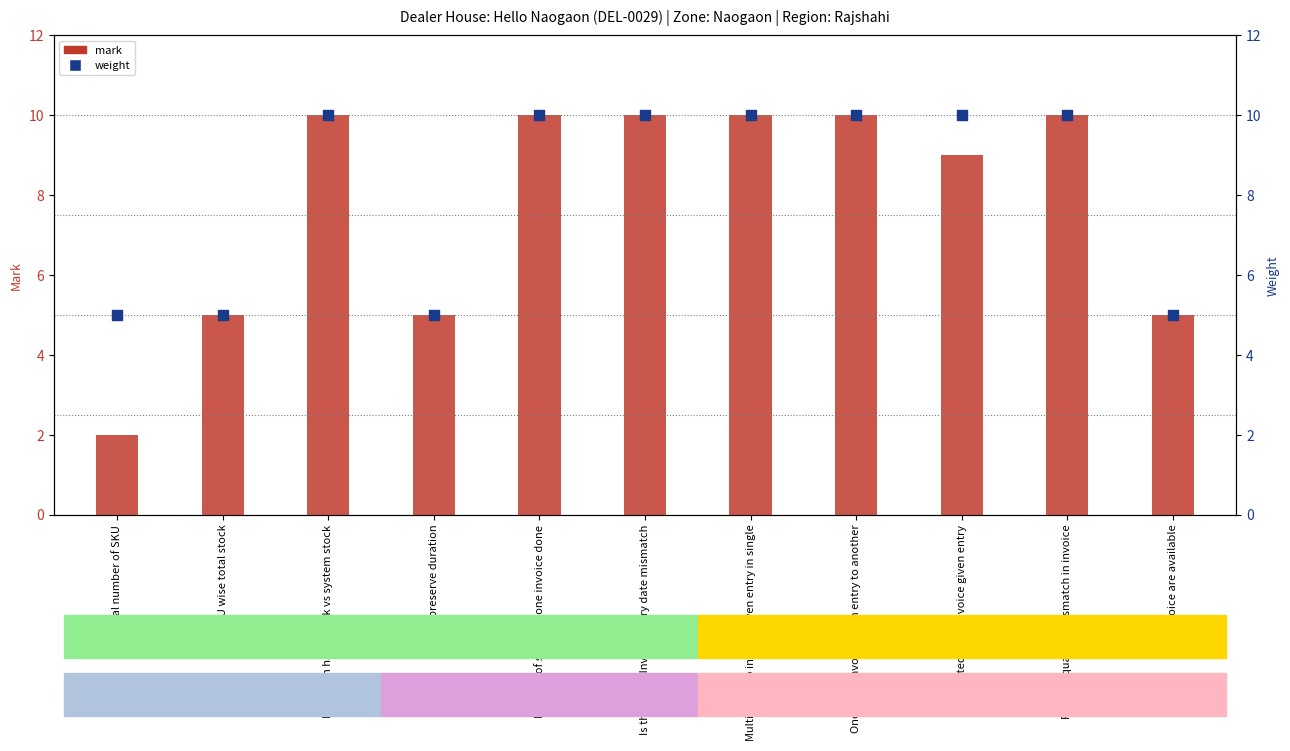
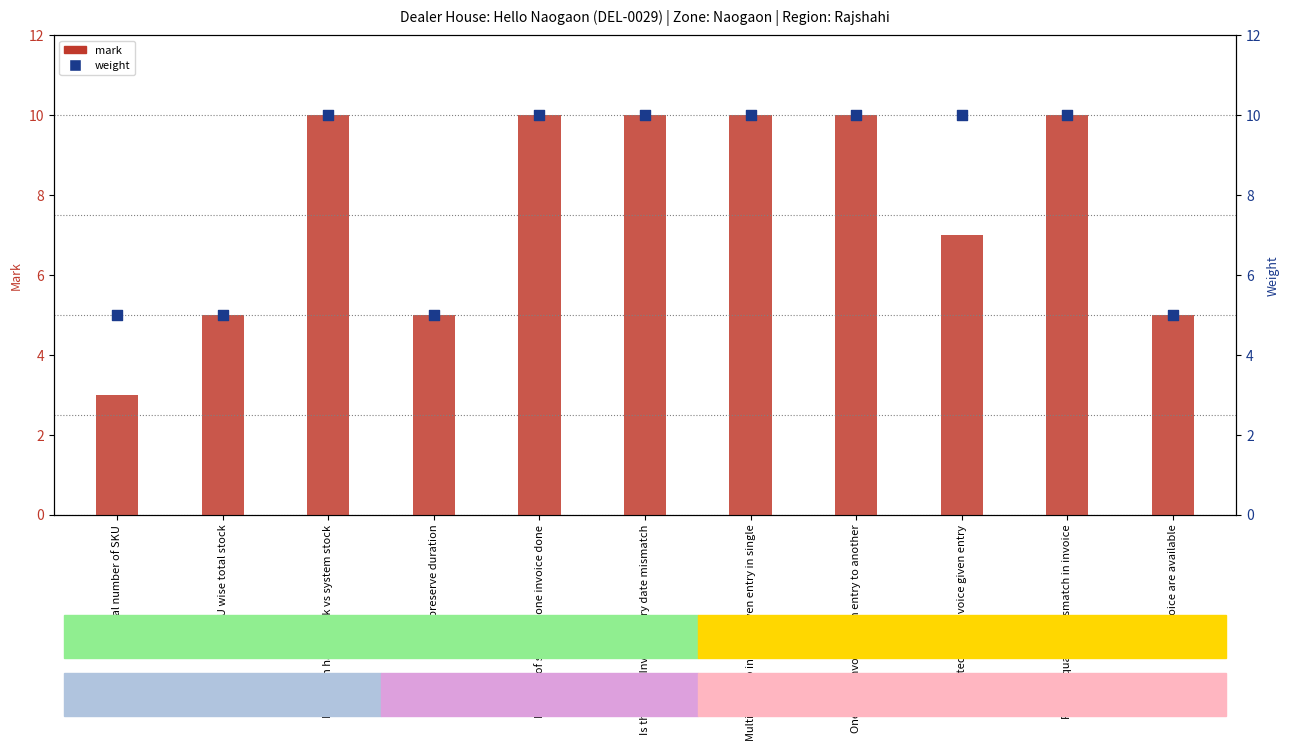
  {
    "mark": {
-     "Total number of SKU": 2,
+     "Total number of SKU": 3,
      "SKU wise total stock": 5,
      "Dealer on hand stock vs system stock": 10,
      "Invoice preserve duration": 5,
      "Number of smart phone invoice done": 10,
      "Is there any Invoice entry date mismatch": 10,
      "Multiple shop invoice given entry in single": 10,
      "One retail invoice given entry to another": 10,
-     "Unlisted retail invoice given entry": 9,
+     "Unlisted retail invoice given entry": 7,
      "Product quantity mismatch in invoice": 10,
      "All invoice are available": 5
    }
  }
